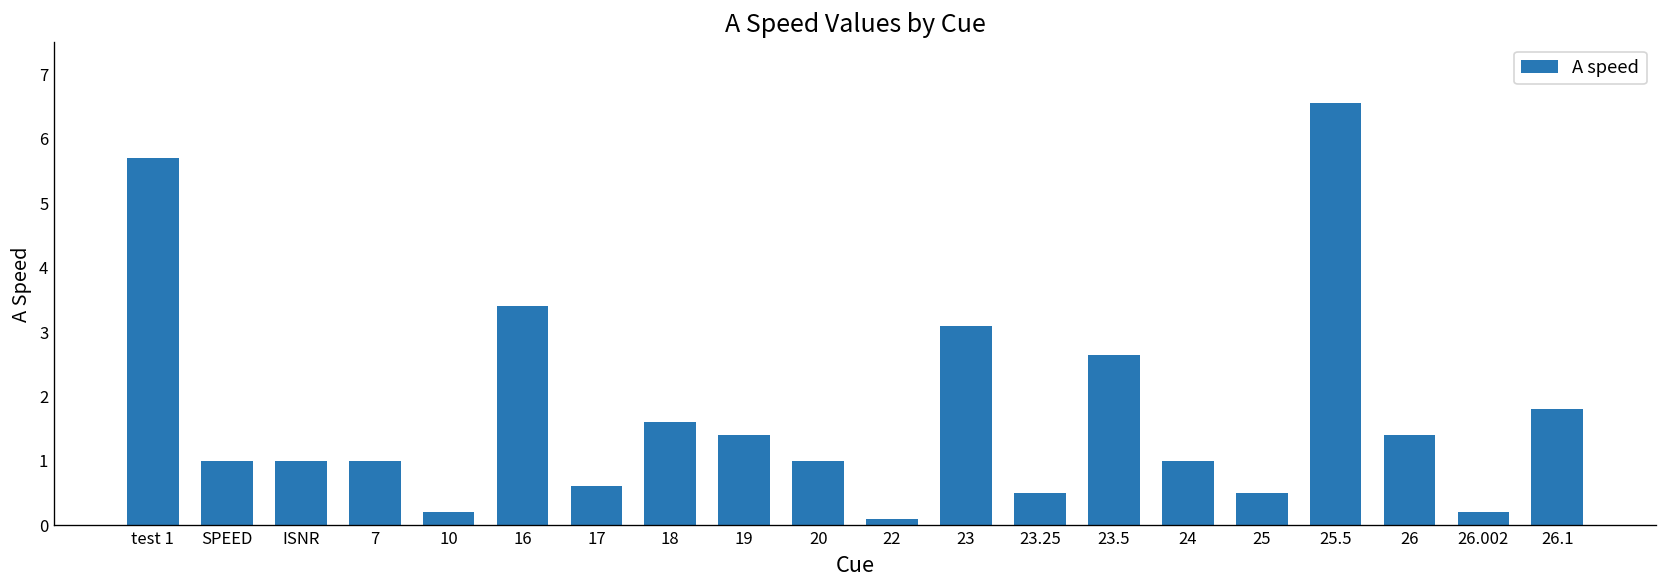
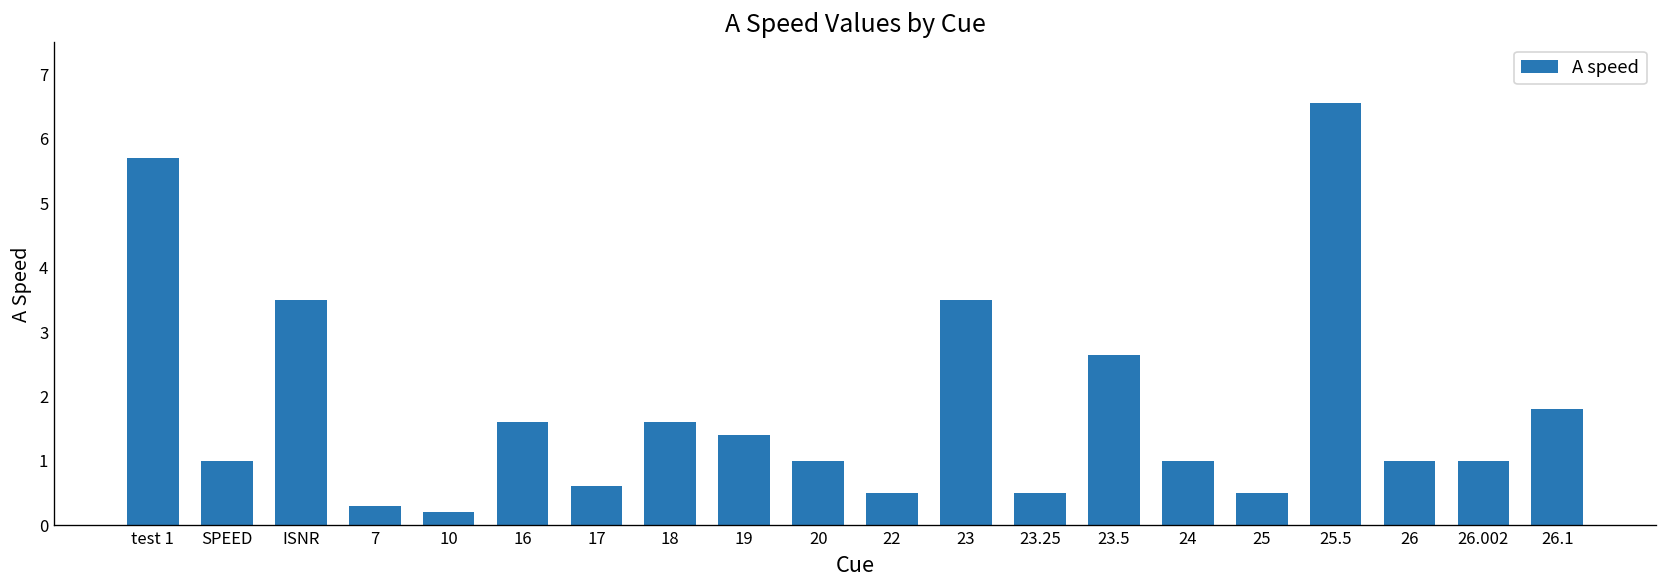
  {
    "test 1": 5.7,
    "SPEED": 1.0,
-   "ISNR": 1.0,
-   "7": 1.0,
+   "ISNR": 3.5,
+   "7": 0.3,
    "10": 0.2,
-   "16": 3.4,
+   "16": 1.6,
    "17": 0.6,
    "18": 1.6,
    "19": 1.4,
    "20": 1.0,
-   "22": 0.1,
-   "23": 3.1,
+   "22": 0.5,
+   "23": 3.5,
    "23.25": 0.5,
    "23.5": 2.6,
    "24": 1.0,
    "25": 0.5,
    "25.5": 6.6,
-   "26": 1.4,
-   "26.002": 0.2,
+   "26": 1.0,
+   "26.002": 1.0,
    "26.1": 1.8
  }
